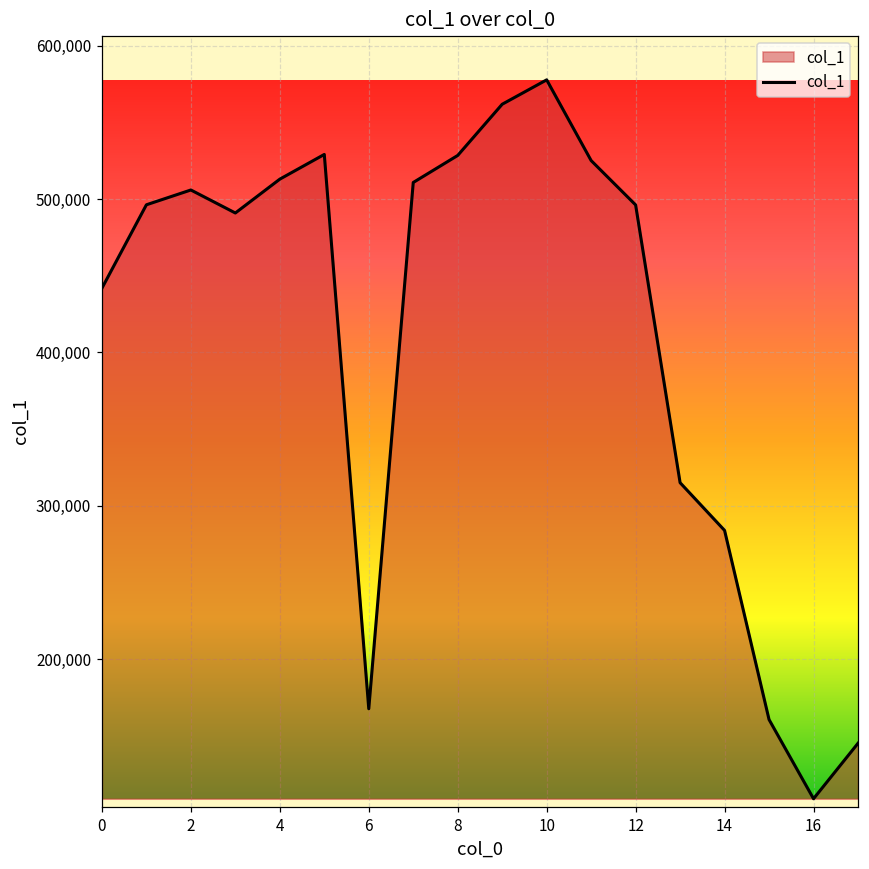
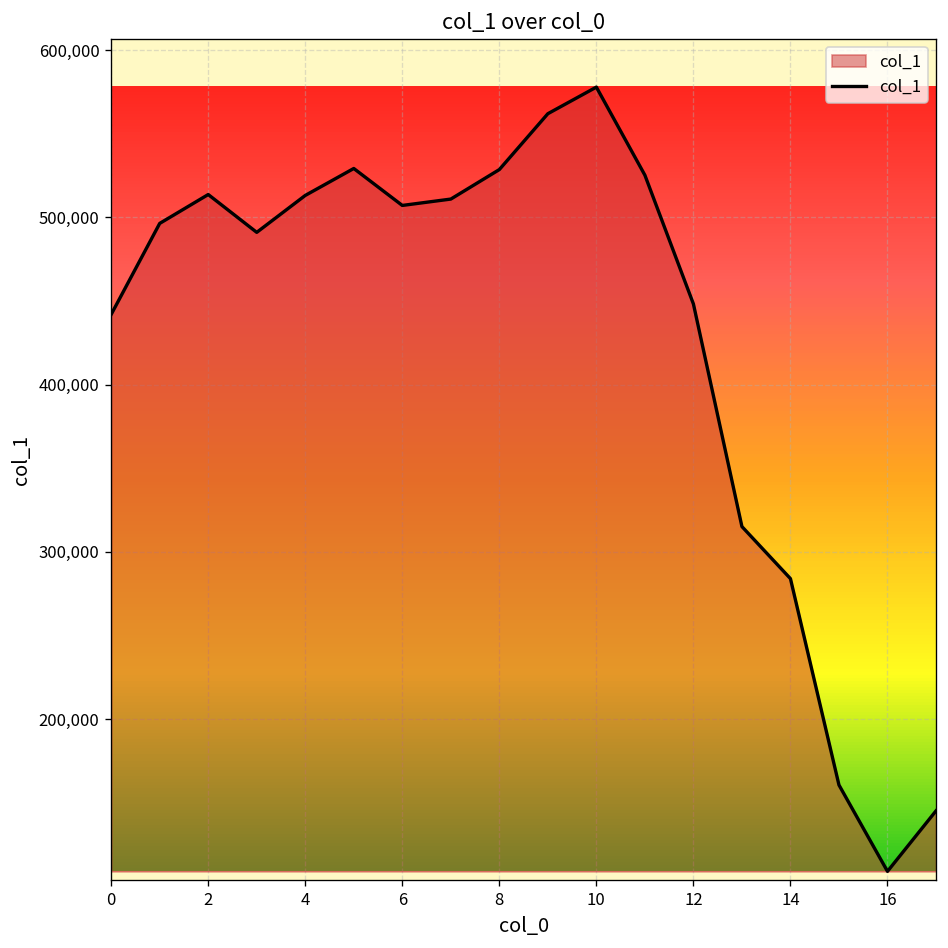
  {
    "0": "442,000",
-   "2": "506,000",
+   "2": "514,000",
    "4": "513,000",
-   "6": "168,000",
+   "6": "507,000",
    "8": "529,000",
    "10": "578,000",
-   "12": "496,000",
+   "12": "448,000",
    "14": "284,000",
    "16": "109,000"
  }
